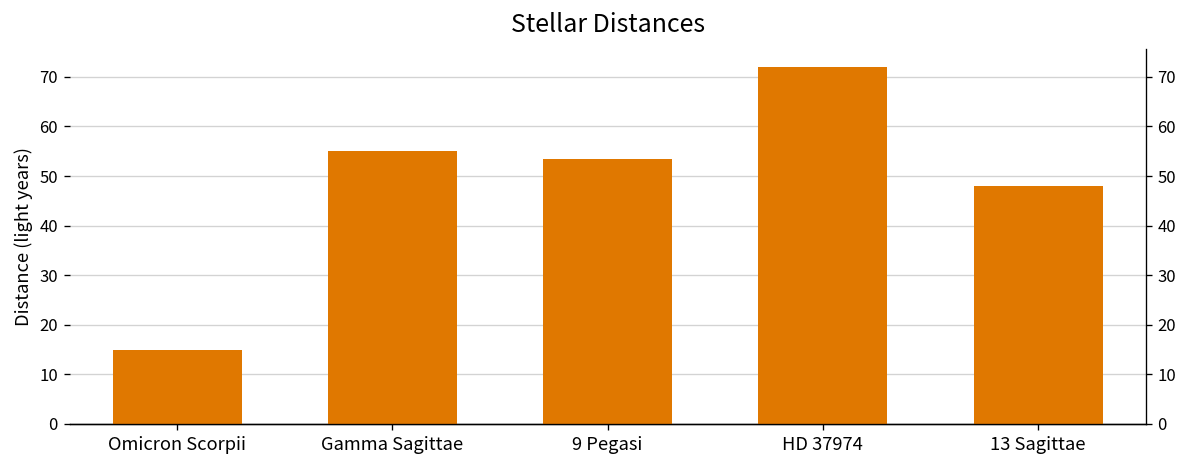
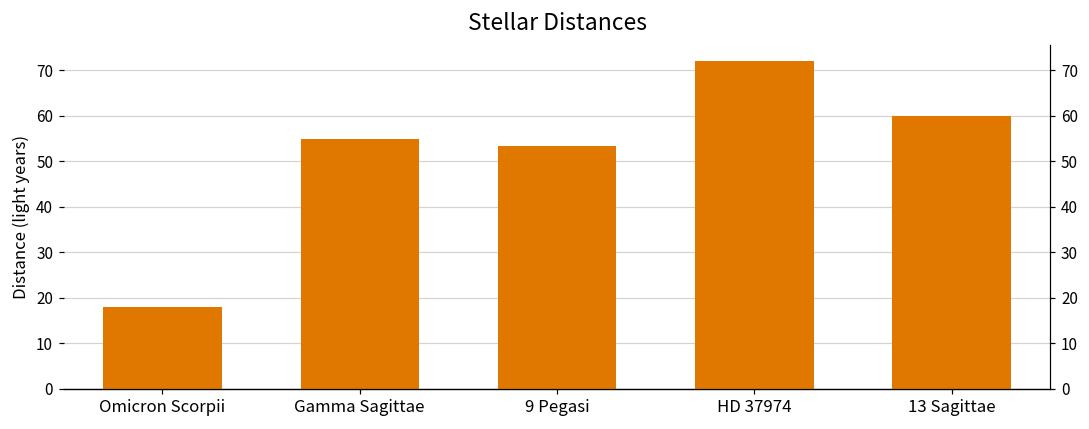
  {
-   "Omicron Scorpii": 15,
+   "Omicron Scorpii": 18,
    "Gamma Sagittae": 55,
    "9 Pegasi": 53,
    "HD 37974": 72,
-   "13 Sagittae": 48
+   "13 Sagittae": 60
  }
